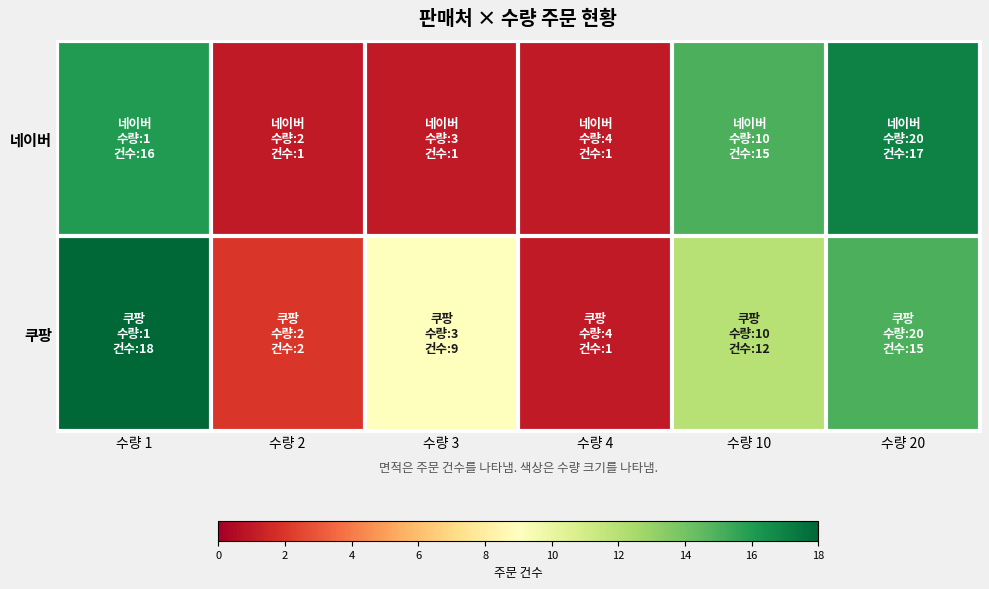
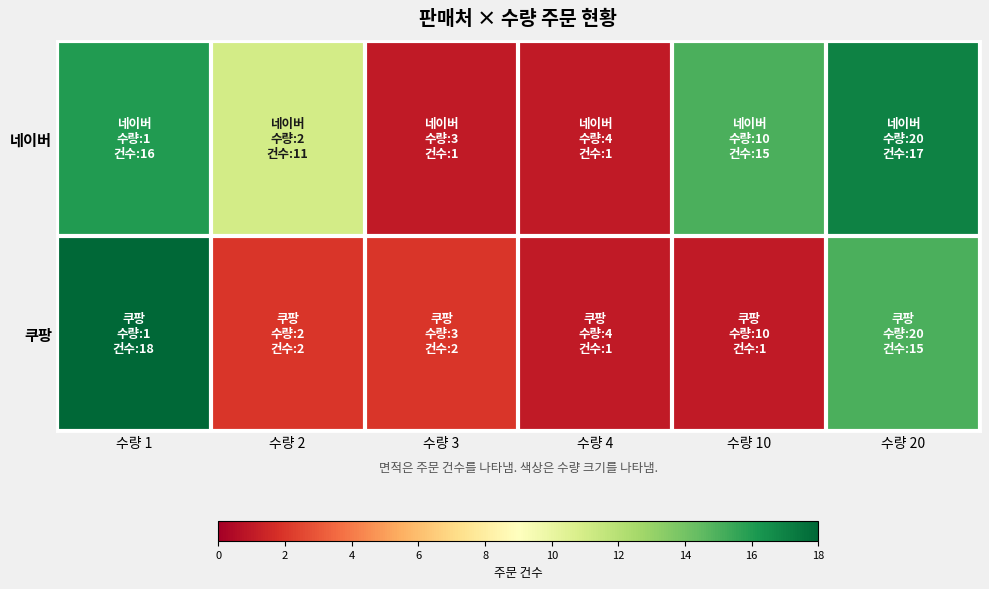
  {
    "네이버": {
-     "수량 2": 1
+     "수량 2": 11
    },
    "쿠팡": {
-     "수량 3": 9,
-     "수량 10": 12
+     "수량 3": 2,
+     "수량 10": 1
    }
  }
